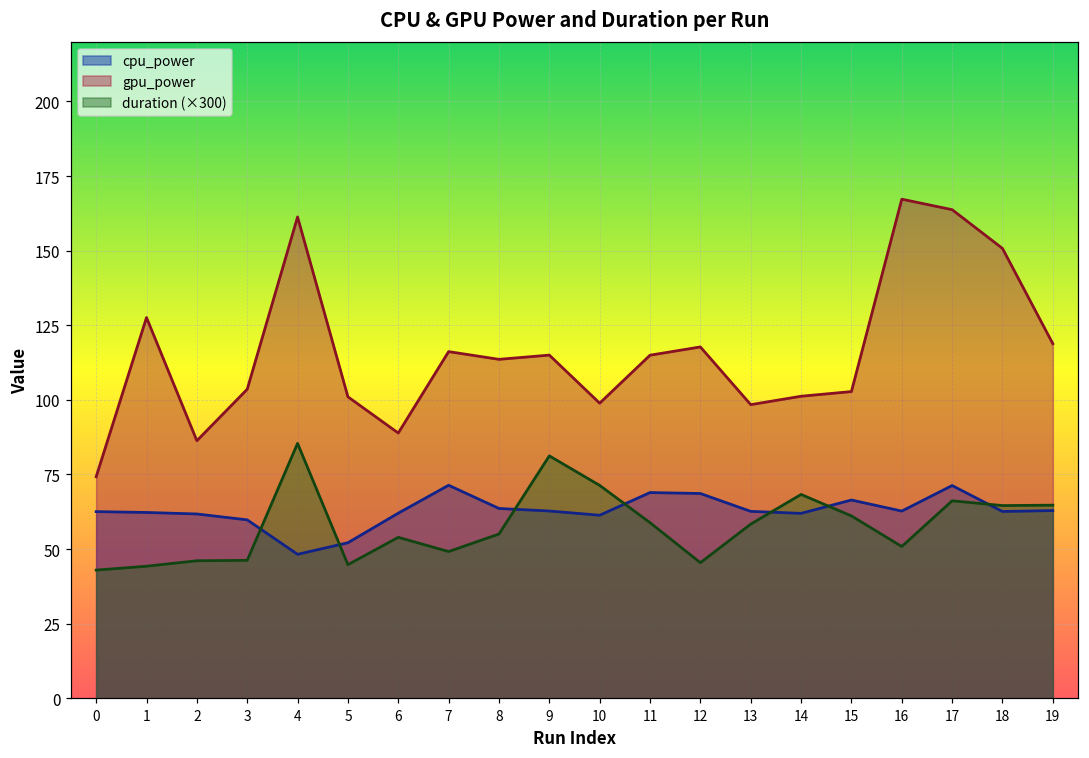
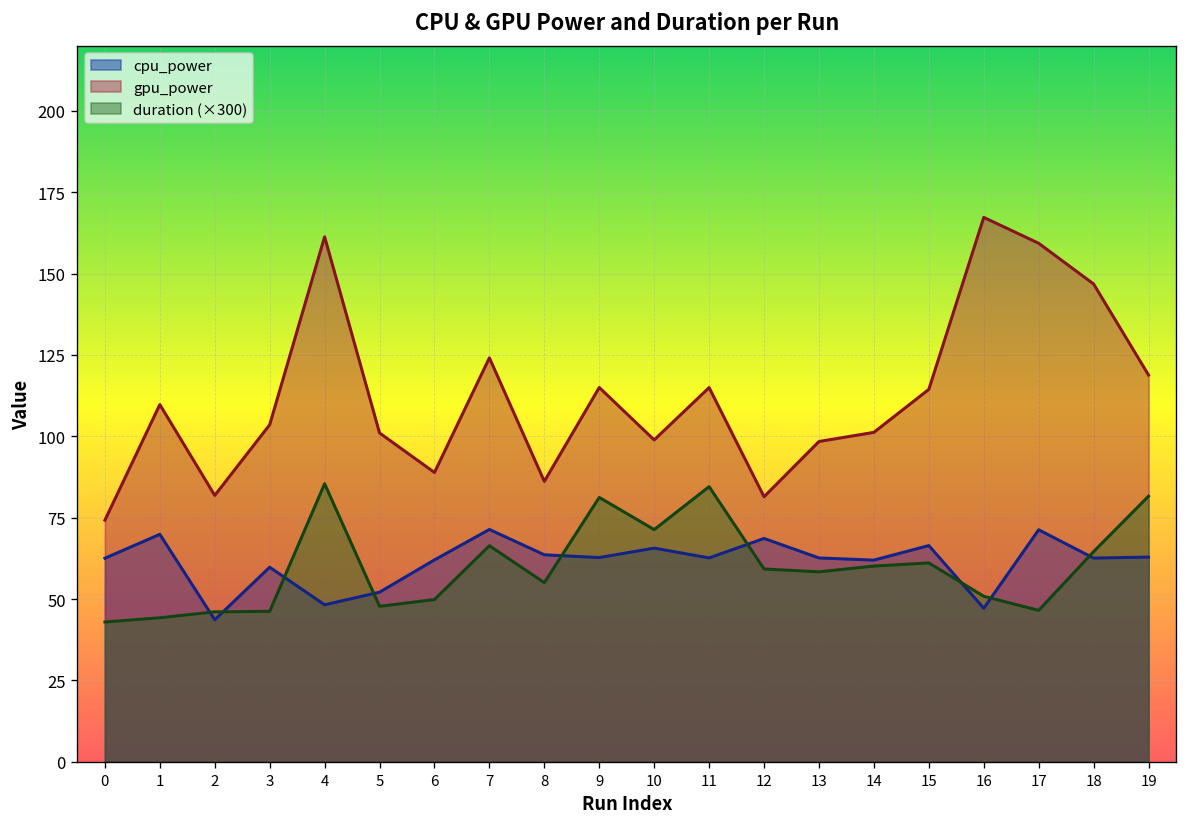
  {
    "cpu_power": {
      "0": 63,
-     "1": 62,
-     "2": 62,
+     "1": 70,
+     "2": 44,
      "3": 60,
      "4": 48,
      "5": 52,
      "6": 62,
      "7": 71,
      "8": 64,
      "9": 63,
-     "10": 61,
-     "11": 69,
+     "10": 66,
+     "11": 63,
      "12": 69,
      "13": 63,
      "14": 62,
      "15": 66,
-     "16": 63,
+     "16": 47,
      "17": 71,
      "18": 63,
      "19": 63
    },
    "gpu_power": {
      "0": 74,
-     "1": 128,
-     "2": 86,
+     "1": 110,
+     "2": 82,
      "3": 104,
      "4": 161,
      "5": 101,
      "6": 89,
-     "7": 116,
-     "8": 114,
+     "7": 124,
+     "8": 86,
      "9": 115,
      "10": 99,
      "11": 115,
-     "12": 118,
+     "12": 81,
      "13": 98,
      "14": 101,
-     "15": 103,
+     "15": 114,
      "16": 167,
-     "17": 164,
-     "18": 151,
+     "17": 159,
+     "18": 147,
      "19": 119
    },
    "duration (×300)": {
      "0": 43,
      "1": 44,
      "2": 46,
      "3": 46,
      "4": 85,
-     "5": 45,
-     "6": 54,
-     "7": 49,
+     "5": 48,
+     "6": 50,
+     "7": 66,
      "8": 55,
      "9": 81,
      "10": 71,
-     "11": 59,
-     "12": 45,
+     "11": 85,
+     "12": 59,
      "13": 58,
-     "14": 68,
+     "14": 60,
      "15": 61,
      "16": 51,
-     "17": 66,
+     "17": 47,
      "18": 65,
-     "19": 65
+     "19": 82
    }
  }
